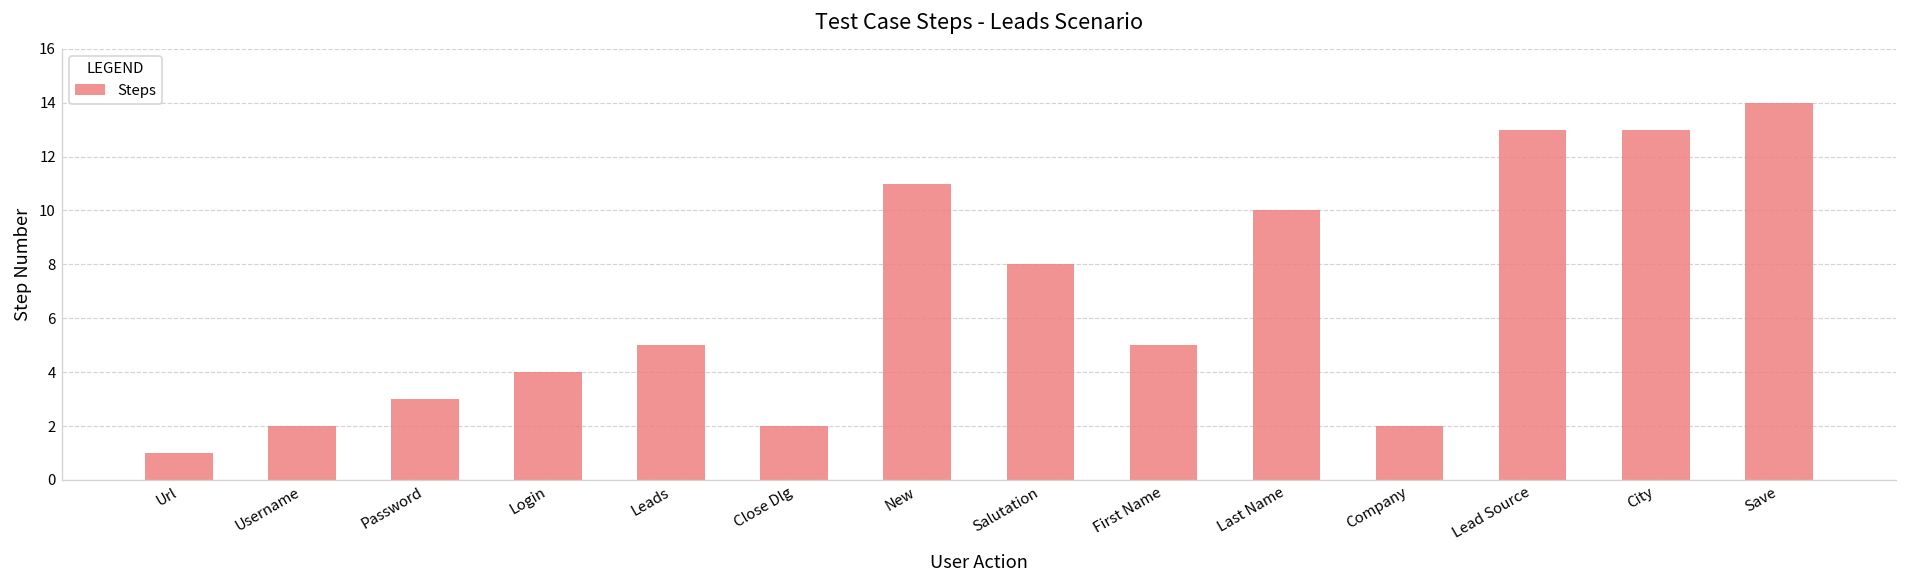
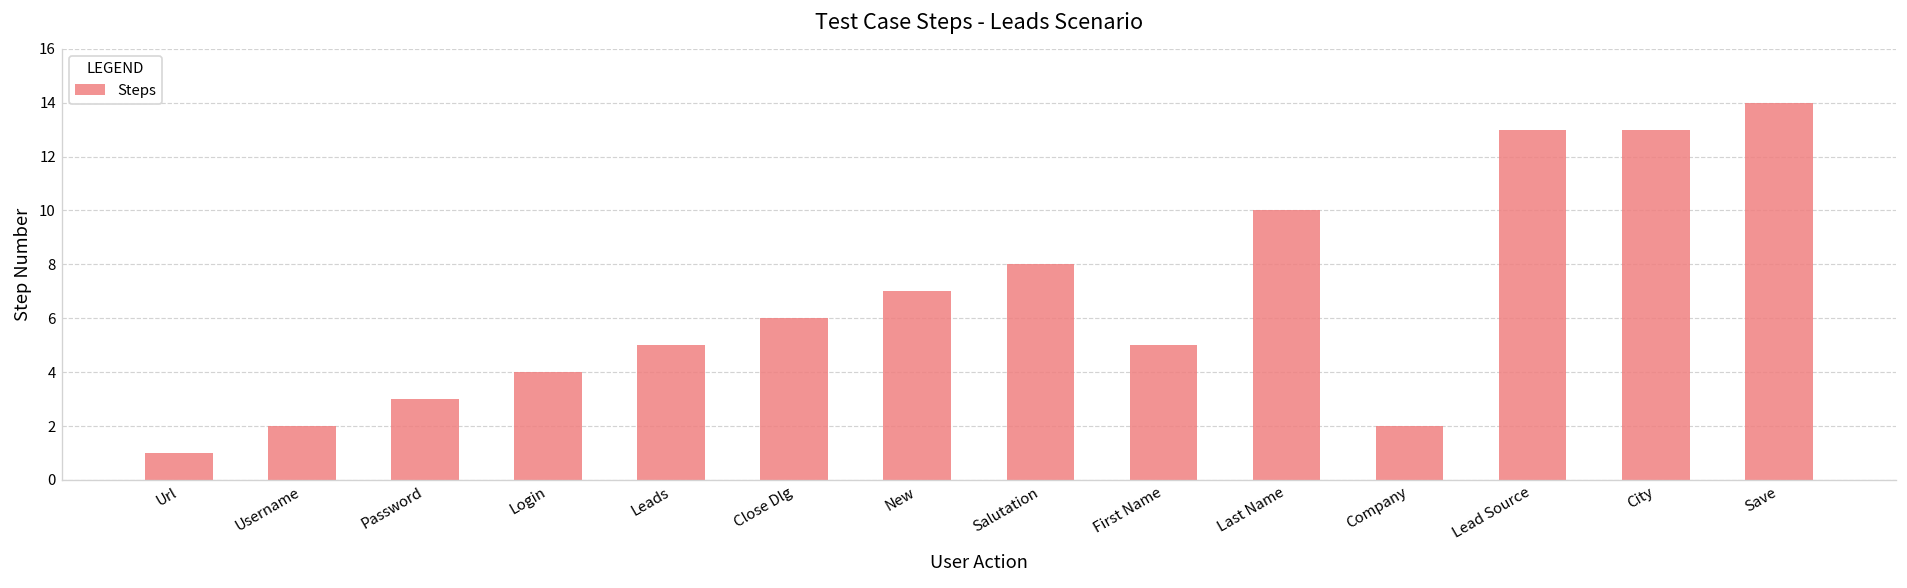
  {
    "Url": 1,
    "Username": 2,
    "Password": 3,
    "Login": 4,
    "Leads": 5,
-   "Close Dlg": 2,
-   "New": 11,
+   "Close Dlg": 6,
+   "New": 7,
    "Salutation": 8,
    "First Name": 5,
    "Last Name": 10,
    "Company": 2,
    "Lead Source": 13,
    "City": 13,
    "Save": 14
  }
